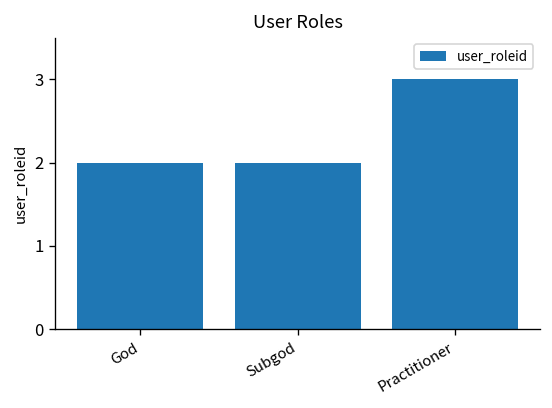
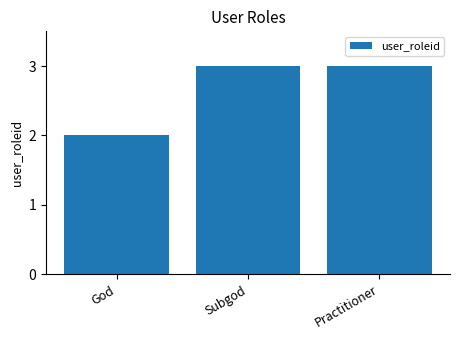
  {
    "God": 2,
-   "Subgod": 2,
+   "Subgod": 3,
    "Practitioner": 3
  }
